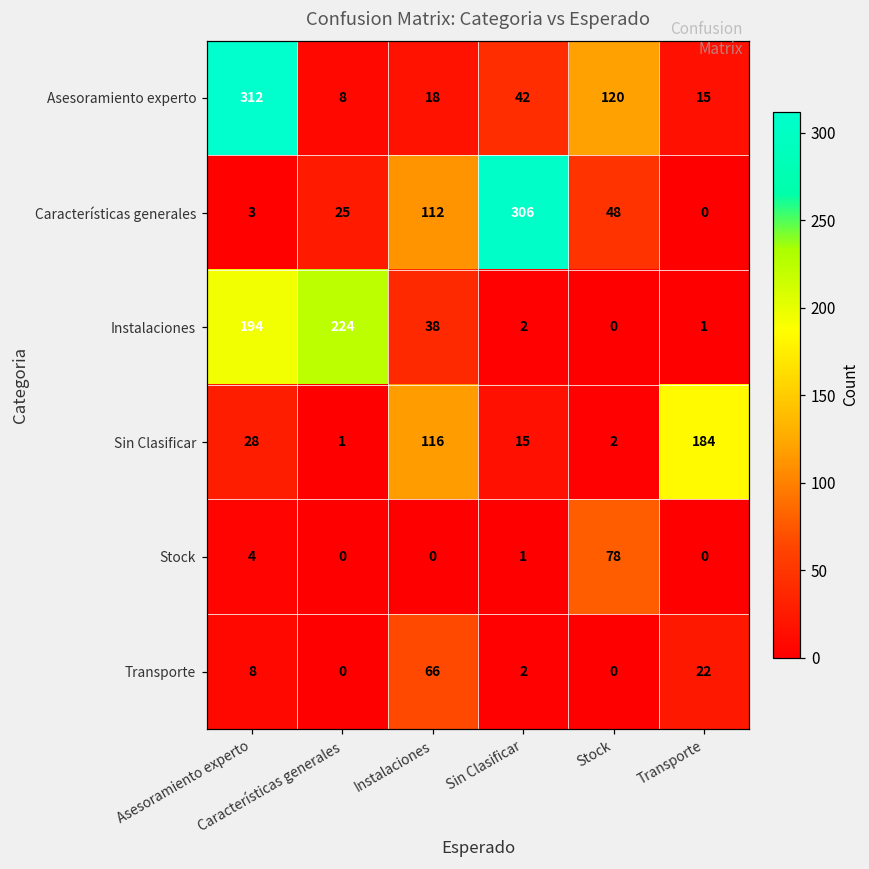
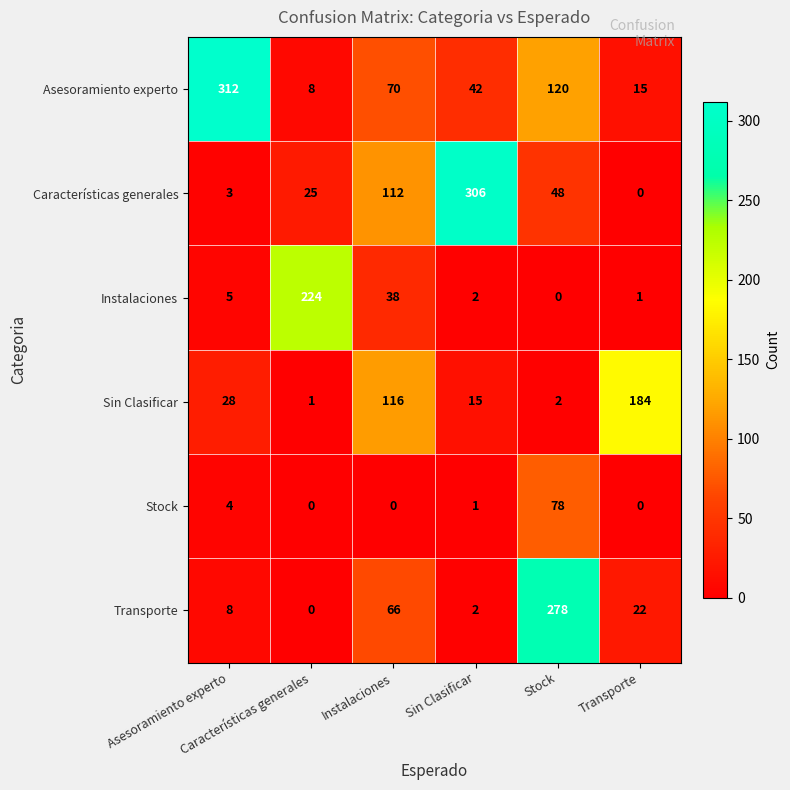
  {
    "Asesoramiento experto": {
      "Asesoramiento experto": 312,
      "Características generales": 8,
-     "Instalaciones": 18,
+     "Instalaciones": 70,
      "Sin Clasificar": 42,
      "Stock": 120,
      "Transporte": 15
    },
    "Características generales": {
      "Asesoramiento experto": 3,
      "Características generales": 25,
      "Instalaciones": 112,
      "Sin Clasificar": 306,
      "Stock": 48,
      "Transporte": 0
    },
    "Instalaciones": {
-     "Asesoramiento experto": 194,
+     "Asesoramiento experto": 5,
      "Características generales": 224,
      "Instalaciones": 38,
      "Sin Clasificar": 2,
      "Stock": 0,
      "Transporte": 1
    },
    "Sin Clasificar": {
      "Asesoramiento experto": 28,
      "Características generales": 1,
      "Instalaciones": 116,
      "Sin Clasificar": 15,
      "Stock": 2,
      "Transporte": 184
    },
    "Stock": {
      "Asesoramiento experto": 4,
      "Características generales": 0,
      "Instalaciones": 0,
      "Sin Clasificar": 1,
      "Stock": 78,
      "Transporte": 0
    },
    "Transporte": {
      "Asesoramiento experto": 8,
      "Características generales": 0,
      "Instalaciones": 66,
      "Sin Clasificar": 2,
-     "Stock": 0,
+     "Stock": 278,
      "Transporte": 22
    }
  }
